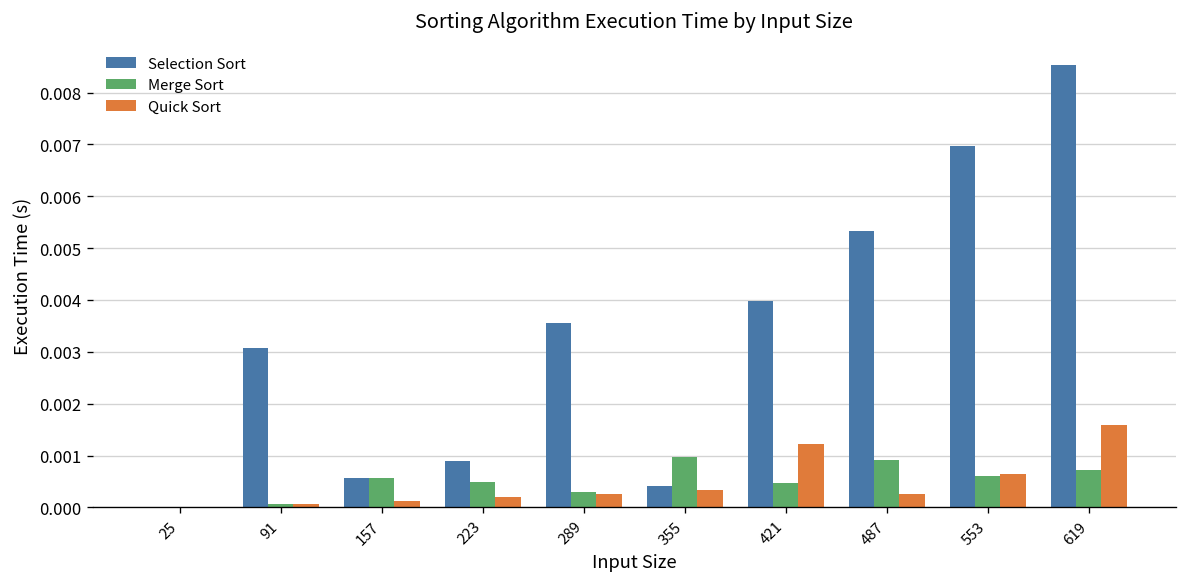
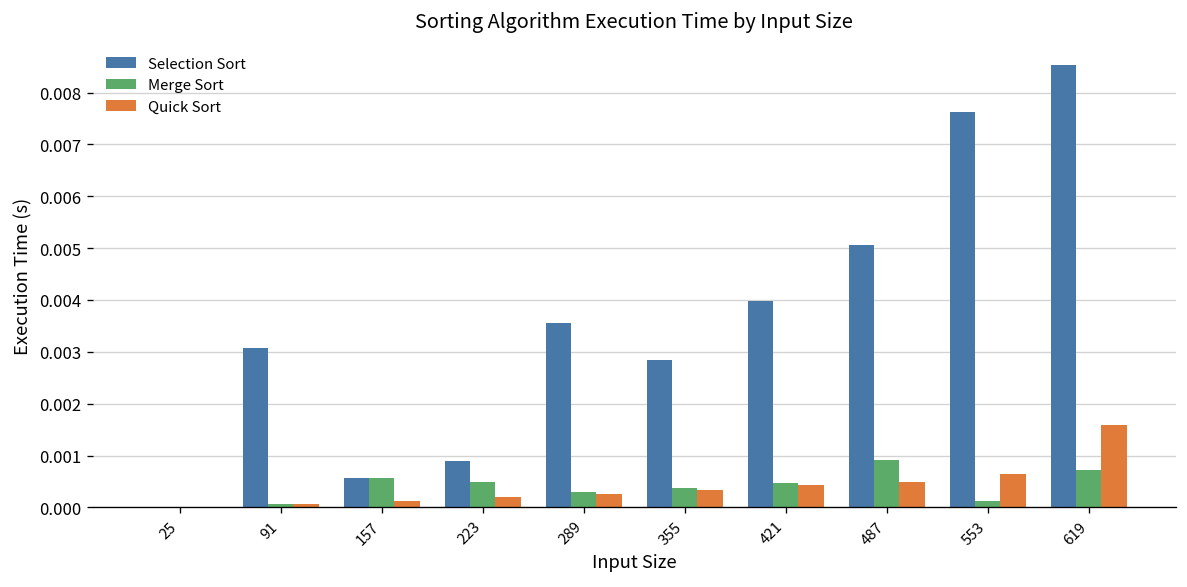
  {
    "Selection Sort": {
      "91": 0.0031,
      "157": 0.0006,
      "223": 0.0009,
      "289": 0.0036,
-     "355": 0.0004,
+     "355": 0.0028,
      "421": 0.0040,
-     "487": 0.0053,
-     "553": 0.0070,
+     "487": 0.0051,
+     "553": 0.0076,
      "619": 0.0085
    },
    "Merge Sort": {
      "91": 0.0001,
      "157": 0.0006,
      "223": 0.0005,
      "289": 0.0003,
-     "355": 0.0010,
+     "355": 0.0004,
      "421": 0.0005,
      "487": 0.0009,
-     "553": 0.0006,
+     "553": 0.0001,
      "619": 0.0007
    },
    "Quick Sort": {
      "91": 0.0001,
      "157": 0.0001,
      "223": 0.0002,
      "289": 0.0003,
      "355": 0.0003,
-     "421": 0.0012,
-     "487": 0.0003,
+     "421": 0.0004,
+     "487": 0.0005,
      "553": 0.0006,
      "619": 0.0016
    }
  }
